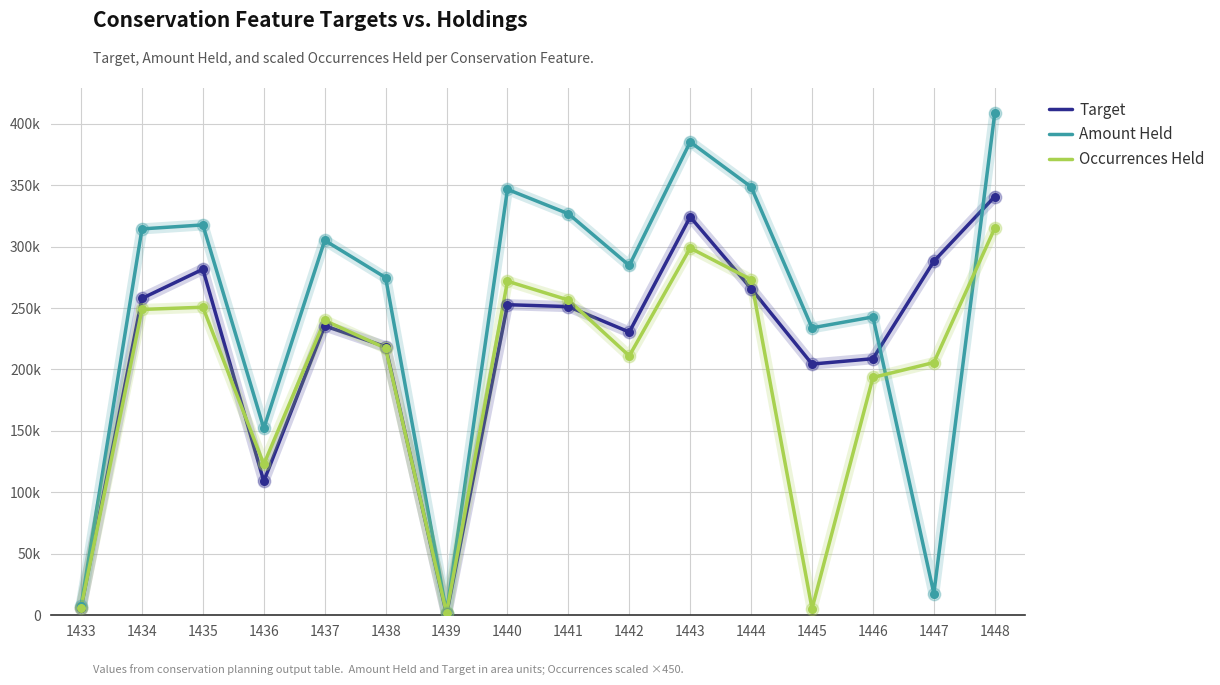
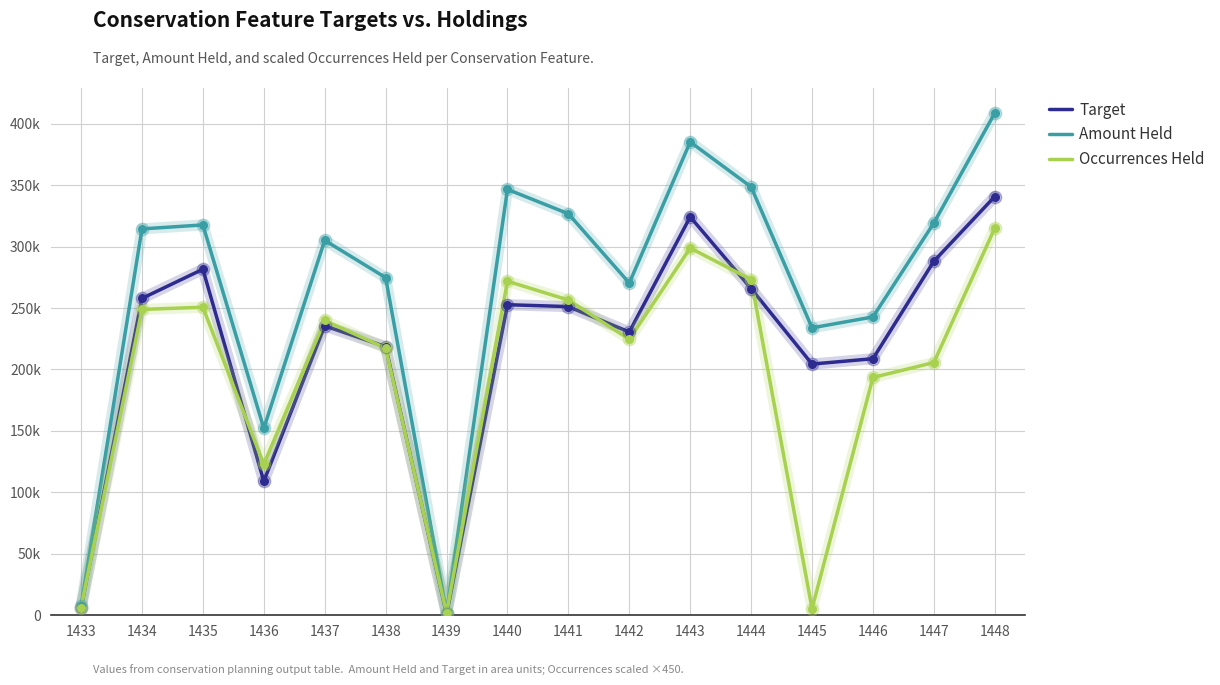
  {
    "Target": {
      "1434": 258000,
      "1435": 282000,
      "1436": 109000,
      "1437": 235000,
      "1440": 253000,
      "1441": 251000,
      "1442": 230000,
      "1443": 324000,
      "1444": 266000,
      "1445": 204000,
      "1446": 209000,
      "1447": 288000,
      "1448": 341000
    },
    "Amount Held": {
      "1434": 314000,
      "1435": 318000,
      "1436": 152000,
      "1437": 305000,
      "1438": 275000,
      "1440": 347000,
      "1441": 327000,
-     "1442": 285000,
+     "1442": 270000,
      "1443": 385000,
      "1444": 349000,
      "1445": 234000,
      "1446": 243000,
-     "1447": 18000,
+     "1447": 319000,
      "1448": 409000
    },
    "Occurrences Held": {
      "1434": 249000,
      "1435": 251000,
      "1436": 123000,
      "1437": 240000,
      "1440": 272000,
      "1441": 257000,
-     "1442": 211000,
+     "1442": 225000,
      "1443": 299000,
      "1444": 273000,
      "1445": 5000,
      "1446": 194000,
      "1447": 206000,
      "1448": 315000
    }
  }
